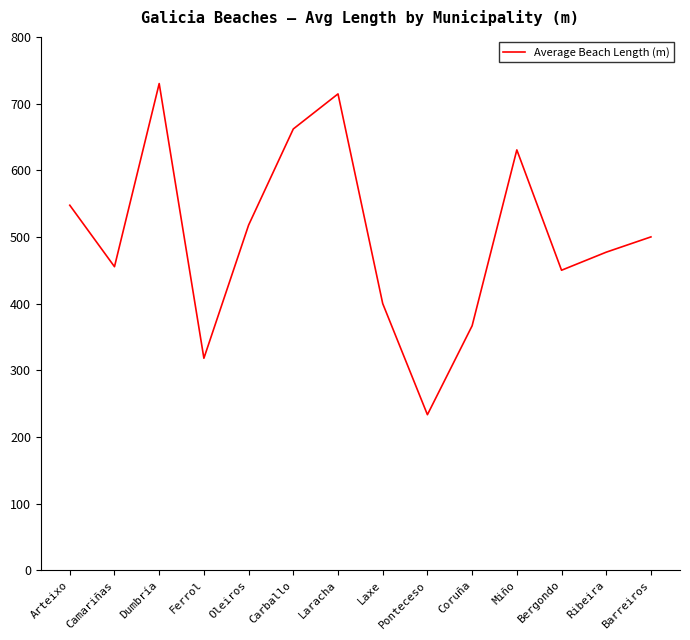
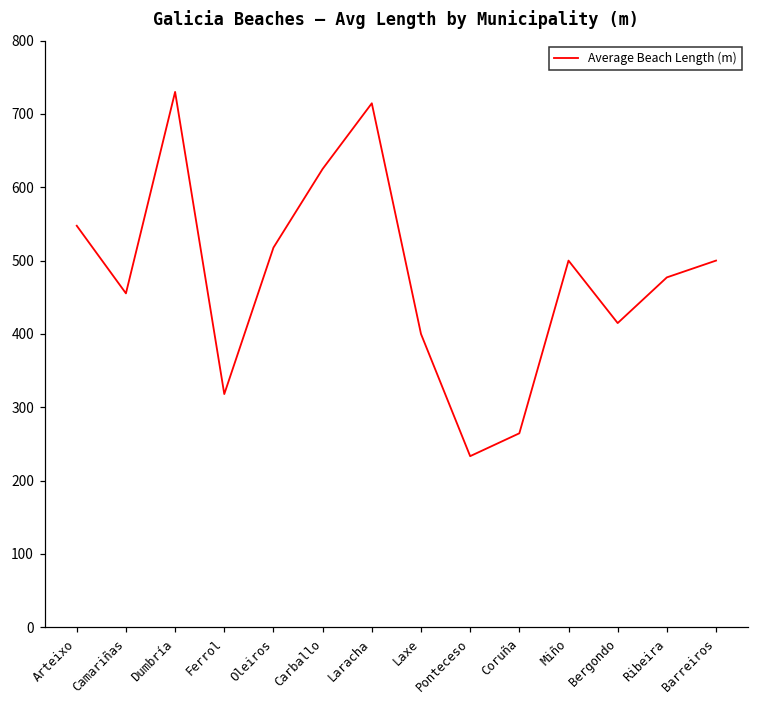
  {
    "Arteixo": 550,
    "Camariñas": 460,
    "Dumbría": 730,
    "Ferrol": 320,
    "Oleiros": 520,
-   "Carballo": 660,
+   "Carballo": 630,
    "Laracha": 710,
    "Laxe": 400,
    "Ponteceso": 230,
-   "Coruña": 370,
-   "Miño": 630,
-   "Bergondo": 450,
+   "Coruña": 260,
+   "Miño": 500,
+   "Bergondo": 410,
    "Ribeira": 480,
    "Barreiros": 500
  }
